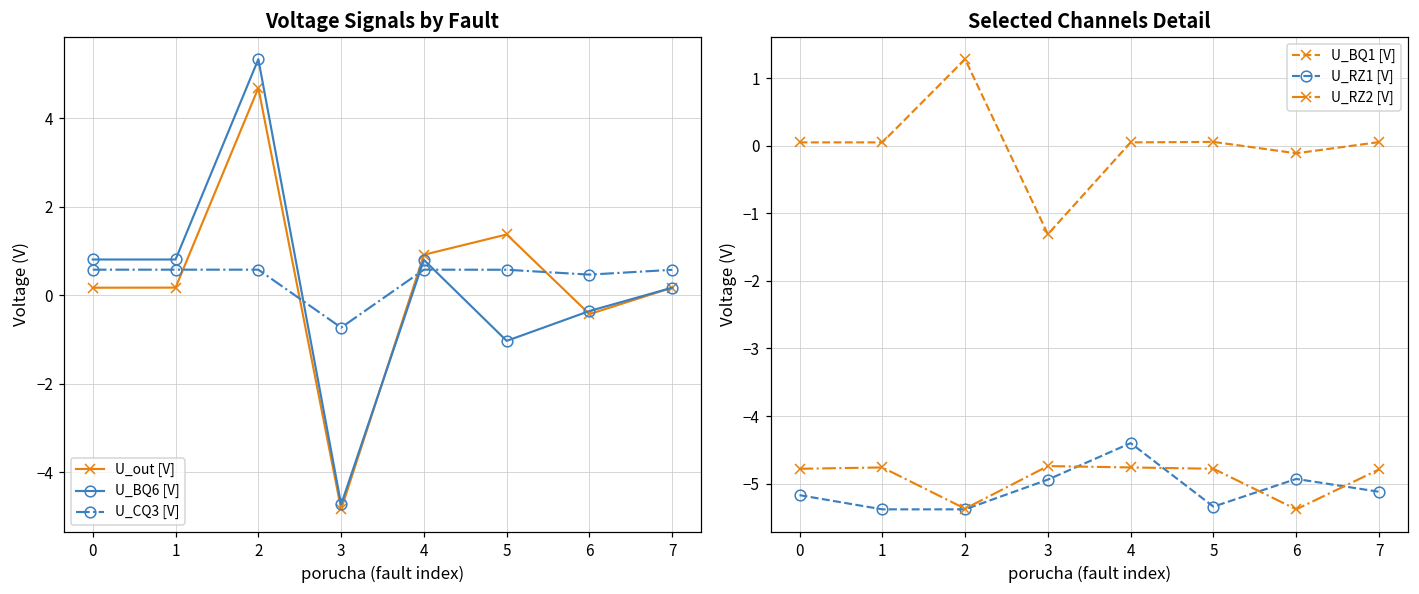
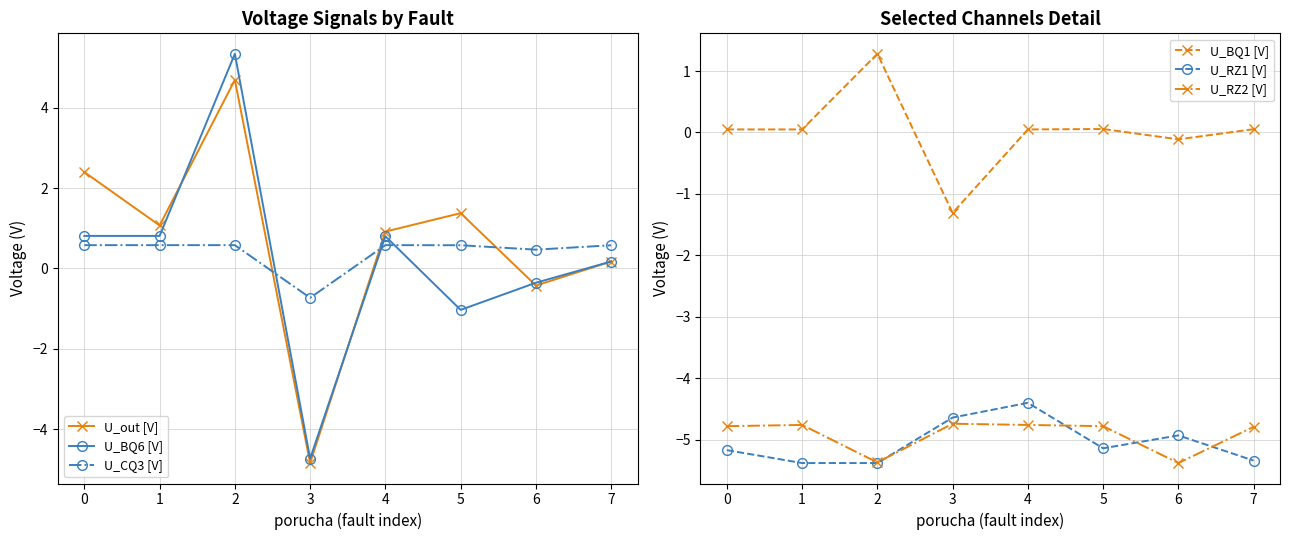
  {
    "Voltage Signals by Fault": {
      "U_out [V]": {
-       "0": 0.2,
-       "1": 0.2,
+       "0": 2.4,
+       "1": 1.1,
        "2": 4.7,
        "3": -4.8,
        "4": 0.9,
        "5": 1.4,
        "6": -0.4
      }
    },
    "Selected Channels Detail": {
      "U_RZ1 [V]": {
        "0": -5.2,
        "1": -5.4,
-       "3": -4.9,
+       "3": -4.6,
        "4": -4.4,
-       "5": -5.3,
+       "5": -5.1,
        "6": -4.9,
-       "7": -5.1
+       "7": -5.3
      }
    }
  }
